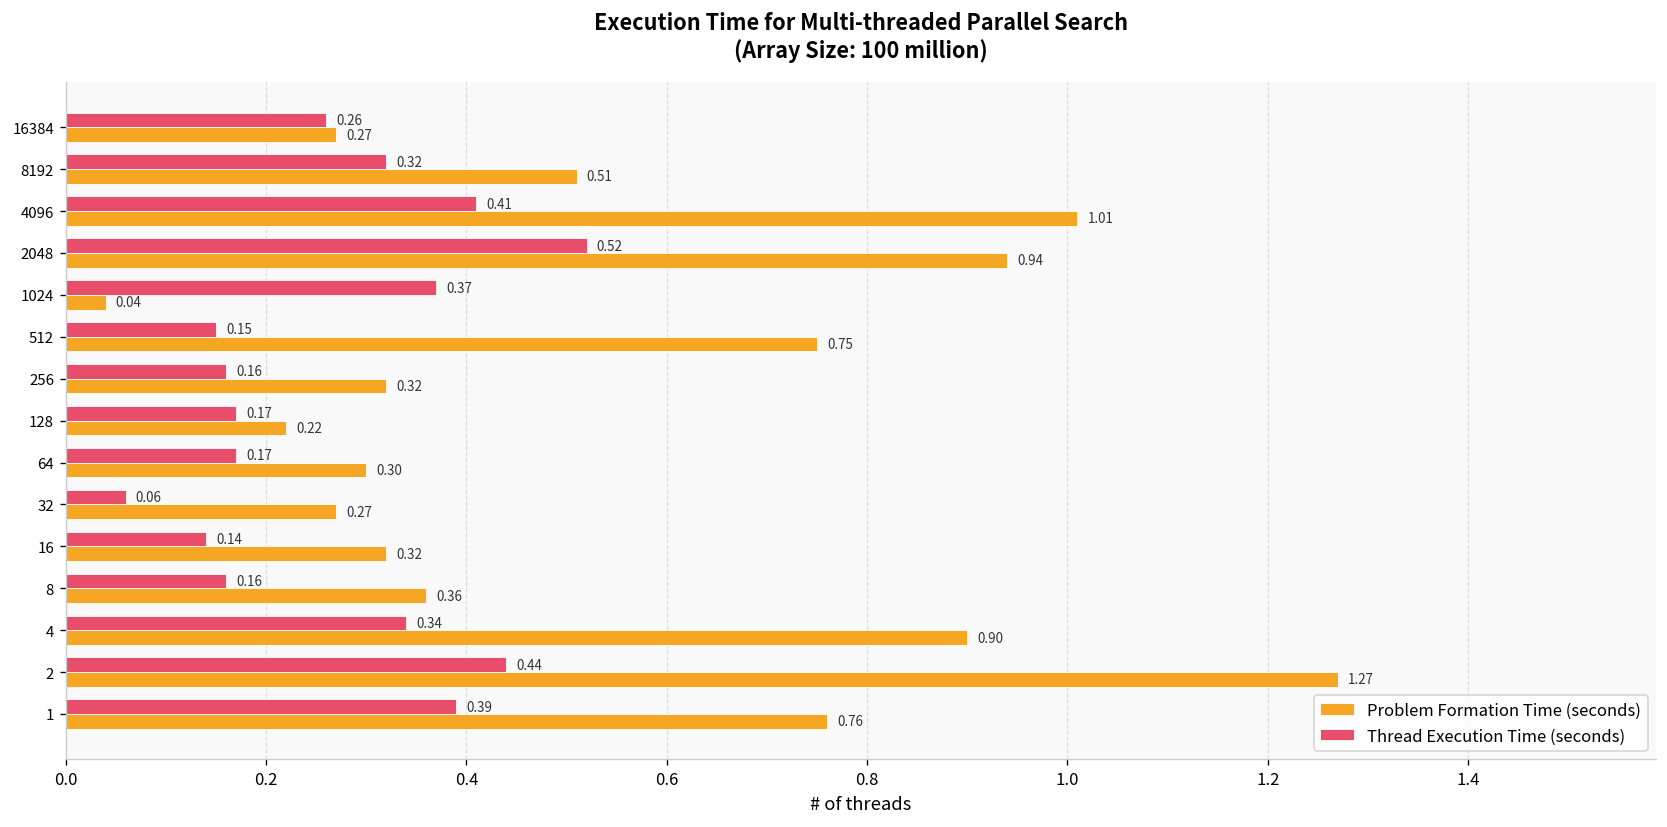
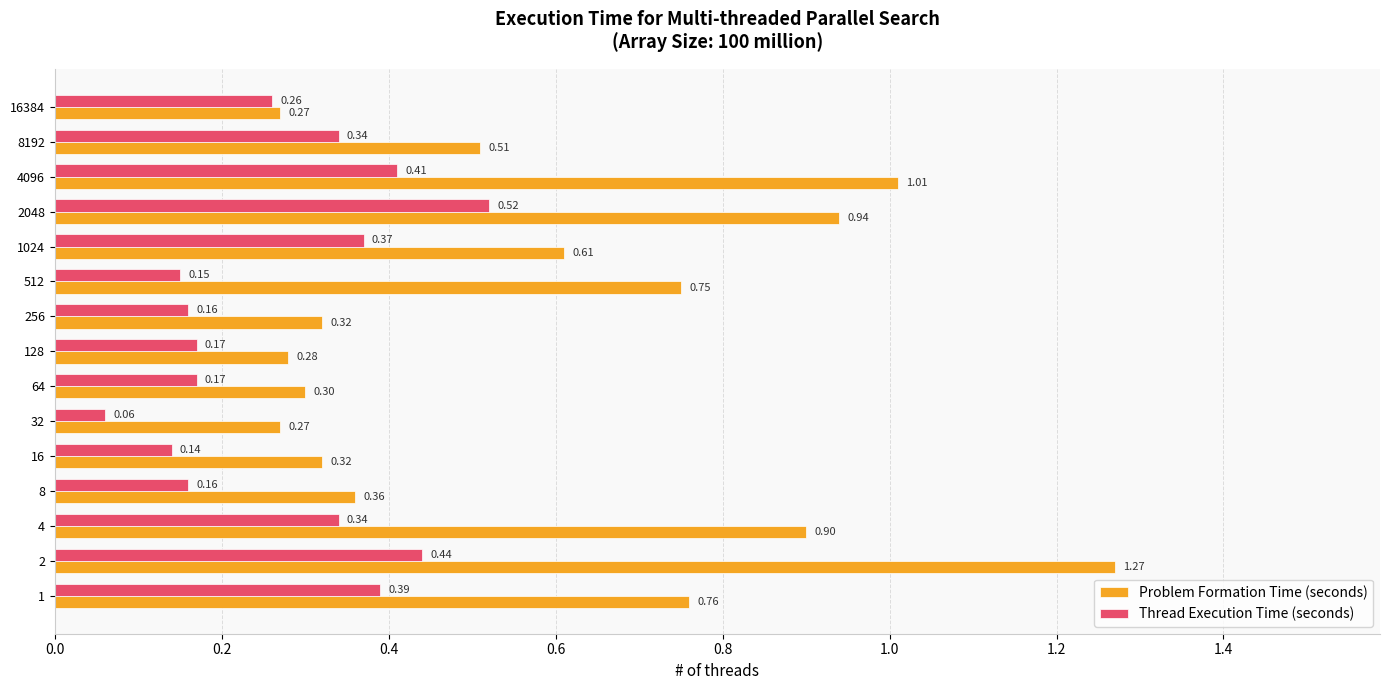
  {
    "Problem Formation Time (seconds)": {
      "16384": 0.27,
      "8192": 0.51,
      "4096": 1.01,
      "2048": 0.94,
-     "1024": 0.04,
+     "1024": 0.61,
      "512": 0.75,
      "256": 0.32,
-     "128": 0.22,
+     "128": 0.28,
      "64": 0.30,
      "32": 0.27,
      "16": 0.32,
      "8": 0.36,
      "4": 0.90,
      "2": 1.27,
      "1": 0.76
    },
    "Thread Execution Time (seconds)": {
      "16384": 0.26,
-     "8192": 0.32,
+     "8192": 0.34,
      "4096": 0.41,
      "2048": 0.52,
      "1024": 0.37,
      "512": 0.15,
      "256": 0.16,
      "128": 0.17,
      "64": 0.17,
      "32": 0.06,
      "16": 0.14,
      "8": 0.16,
      "4": 0.34,
      "2": 0.44,
      "1": 0.39
    }
  }
